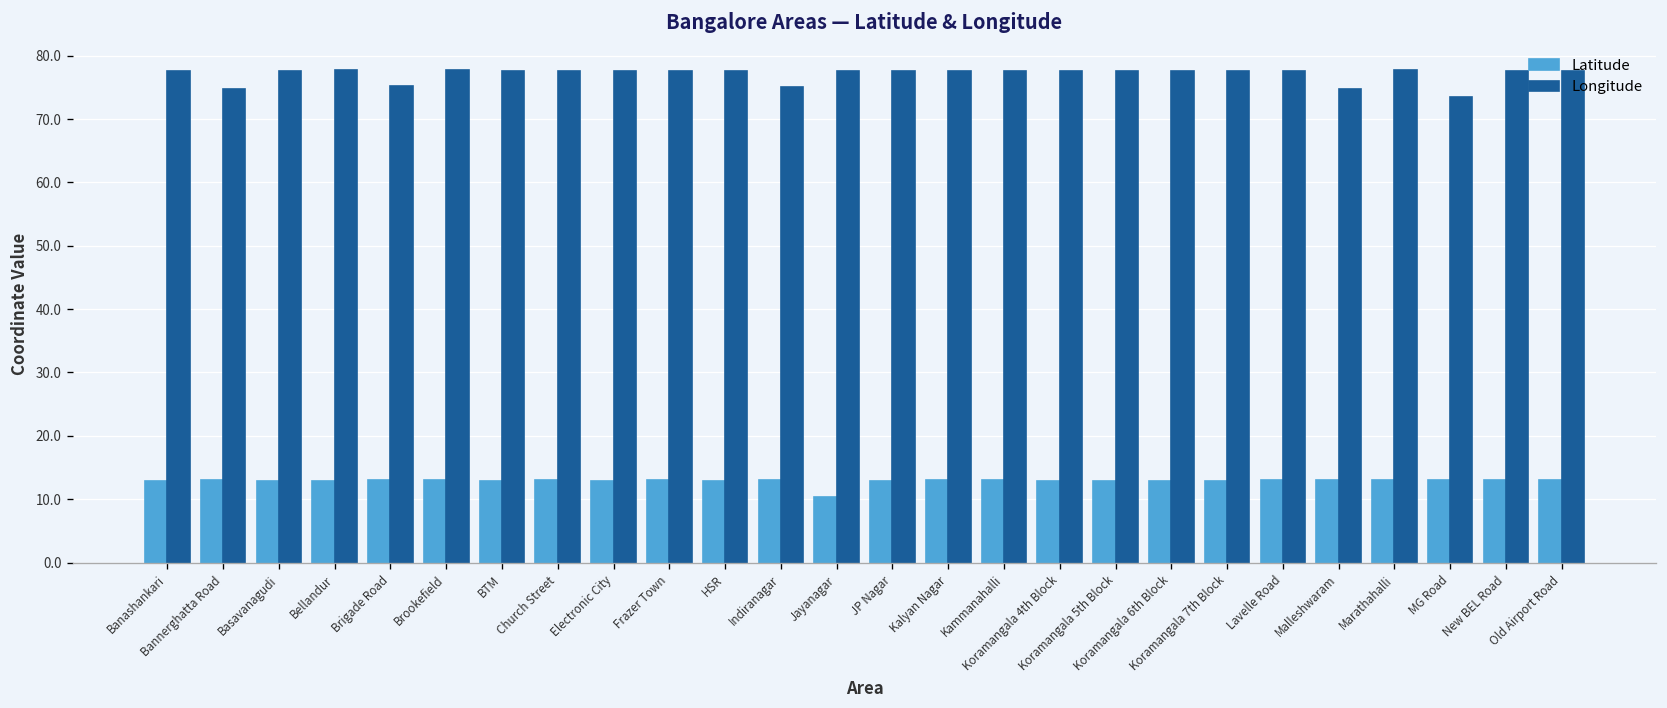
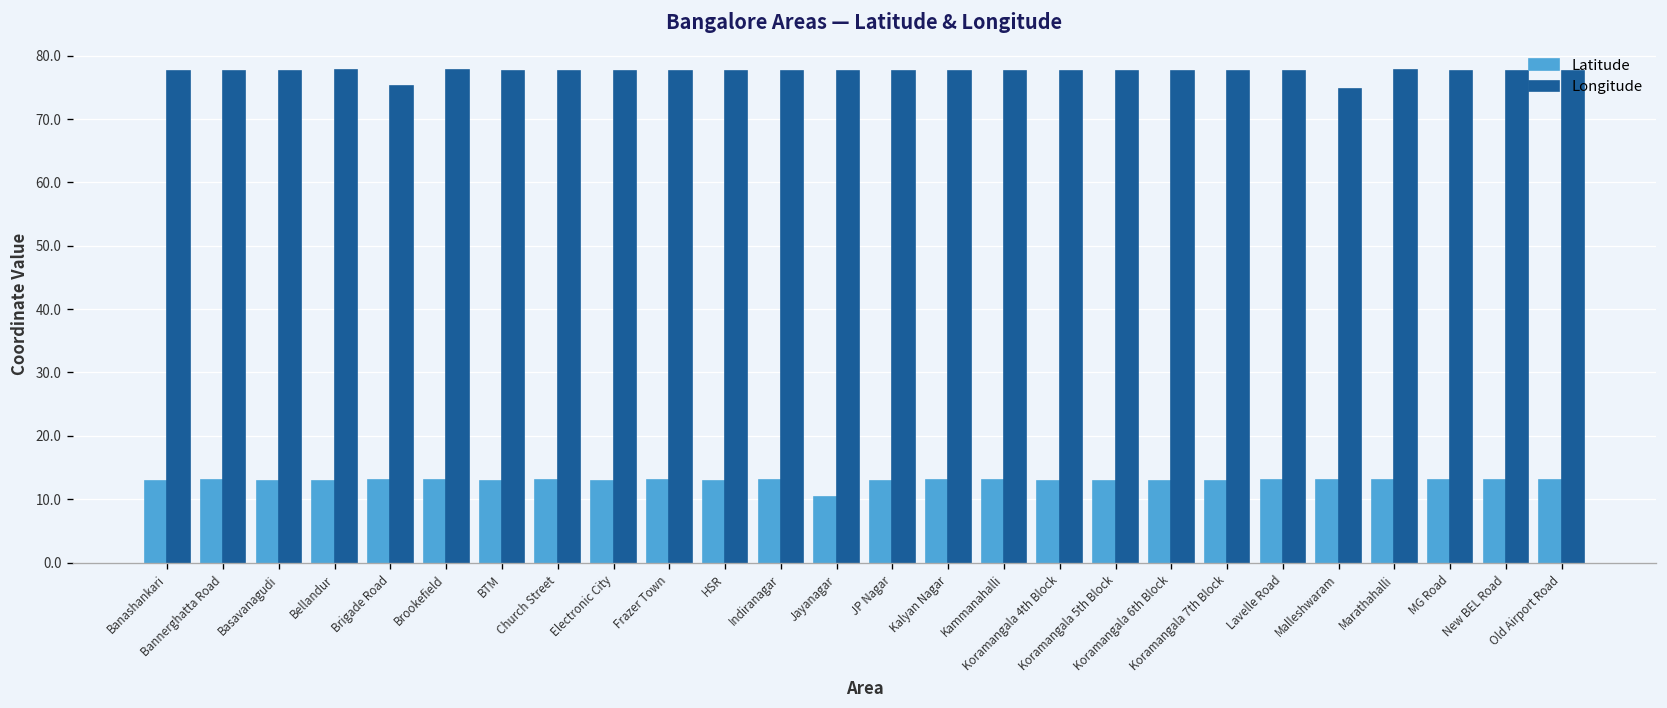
  {
    "Latitude": {
      "Banashankari": 13,
      "Bannerghatta Road": 13,
      "Basavanagudi": 13,
      "Bellandur": 13,
      "Brigade Road": 13,
      "Brookefield": 13,
      "BTM": 13,
      "Church Street": 13,
      "Electronic City": 13,
      "Frazer Town": 13,
      "HSR": 13,
      "Indiranagar": 13,
      "Jayanagar": 10,
      "JP Nagar": 13,
      "Kalyan Nagar": 13,
      "Kammanahalli": 13,
      "Koramangala 4th Block": 13,
      "Koramangala 5th Block": 13,
      "Koramangala 6th Block": 13,
      "Koramangala 7th Block": 13,
      "Lavelle Road": 13,
      "Malleshwaram": 13,
      "Marathahalli": 13,
      "MG Road": 13,
      "New BEL Road": 13,
      "Old Airport Road": 13
    },
    "Longitude": {
      "Banashankari": 78,
-     "Bannerghatta Road": 75,
+     "Bannerghatta Road": 78,
      "Basavanagudi": 78,
      "Bellandur": 78,
      "Brigade Road": 75,
      "Brookefield": 78,
      "BTM": 78,
      "Church Street": 78,
      "Electronic City": 78,
      "Frazer Town": 78,
      "HSR": 78,
-     "Indiranagar": 75,
+     "Indiranagar": 78,
      "Jayanagar": 78,
      "JP Nagar": 78,
      "Kalyan Nagar": 78,
      "Kammanahalli": 78,
      "Koramangala 4th Block": 78,
      "Koramangala 5th Block": 78,
      "Koramangala 6th Block": 78,
      "Koramangala 7th Block": 78,
      "Lavelle Road": 78,
      "Malleshwaram": 75,
      "Marathahalli": 78,
-     "MG Road": 73,
+     "MG Road": 78,
      "New BEL Road": 78,
      "Old Airport Road": 78
    }
  }
